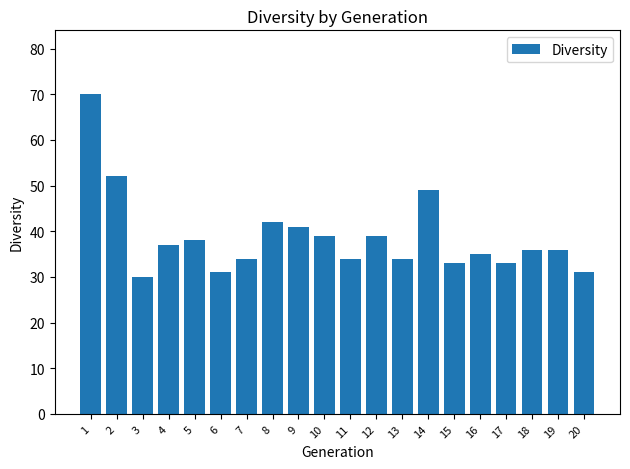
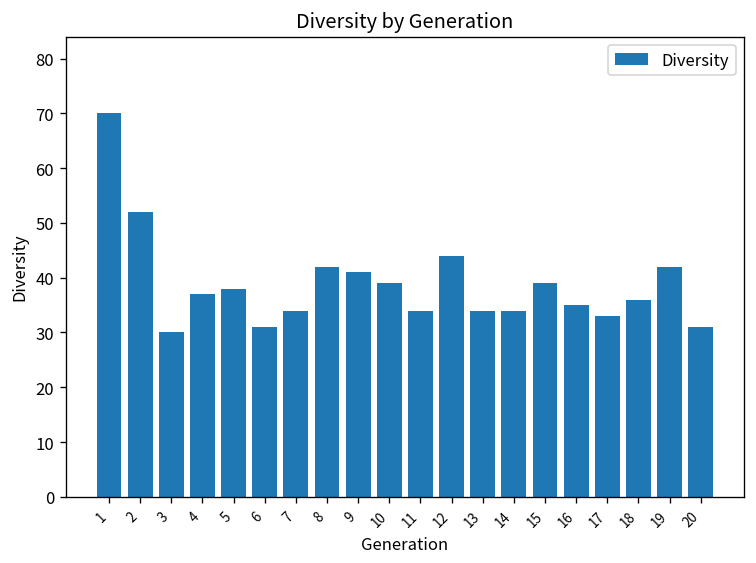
  {
    "1": 70,
    "2": 52,
    "3": 30,
    "4": 37,
    "5": 38,
    "6": 31,
    "7": 34,
    "8": 42,
    "9": 41,
    "10": 39,
    "11": 34,
-   "12": 39,
+   "12": 44,
    "13": 34,
-   "14": 49,
-   "15": 33,
+   "14": 34,
+   "15": 39,
    "16": 35,
    "17": 33,
    "18": 36,
-   "19": 36,
+   "19": 42,
    "20": 31
  }
